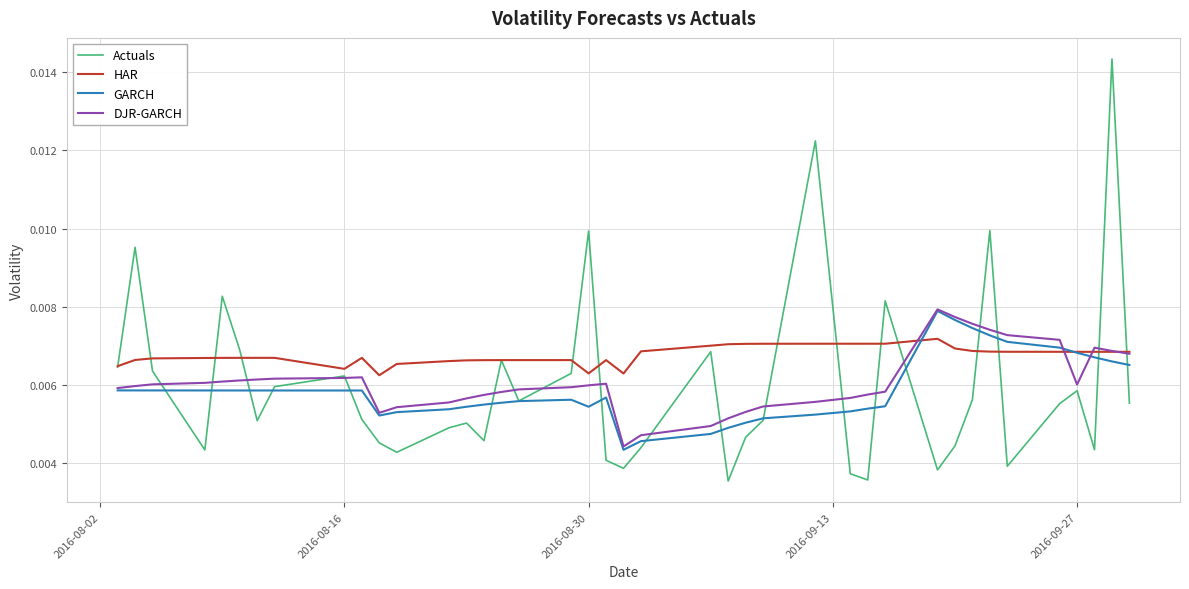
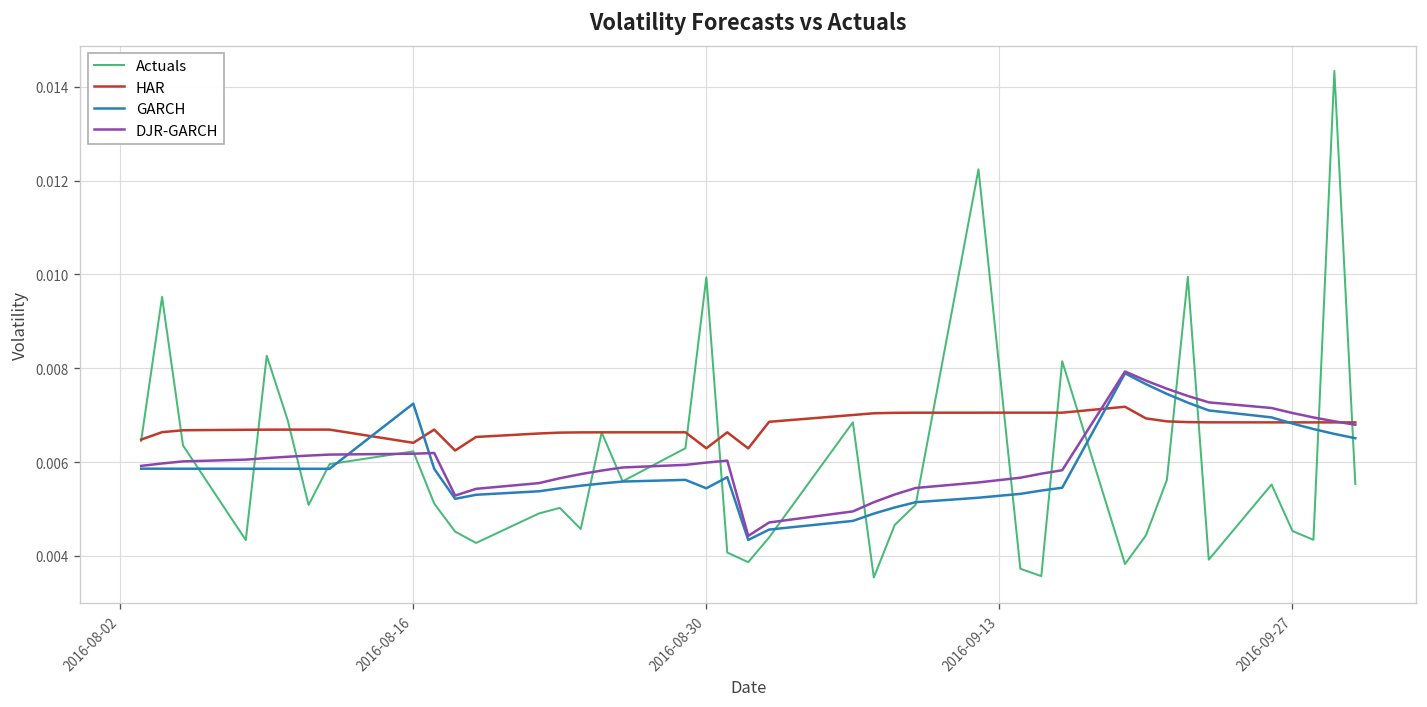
  {
    "Actuals": {
      "2016-08-30": 0.0099,
-     "2016-09-27": 0.0059
+     "2016-09-27": 0.0045
    },
    "HAR": {
      "2016-08-16": 0.0064,
      "2016-08-30": 0.0063
    },
    "GARCH": {
-     "2016-08-16": 0.0059,
+     "2016-08-16": 0.0072,
      "2016-08-30": 0.0054
    },
    "DJR-GARCH": {
      "2016-08-30": 0.0060,
-     "2016-09-27": 0.0060
+     "2016-09-27": 0.0070
    }
  }
